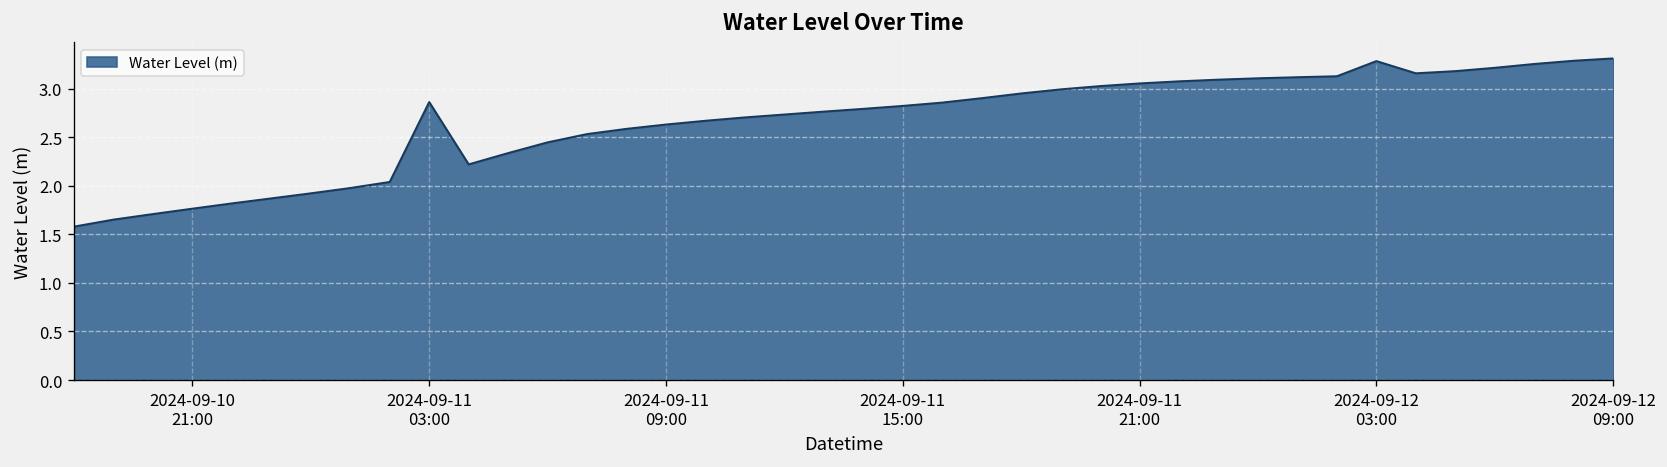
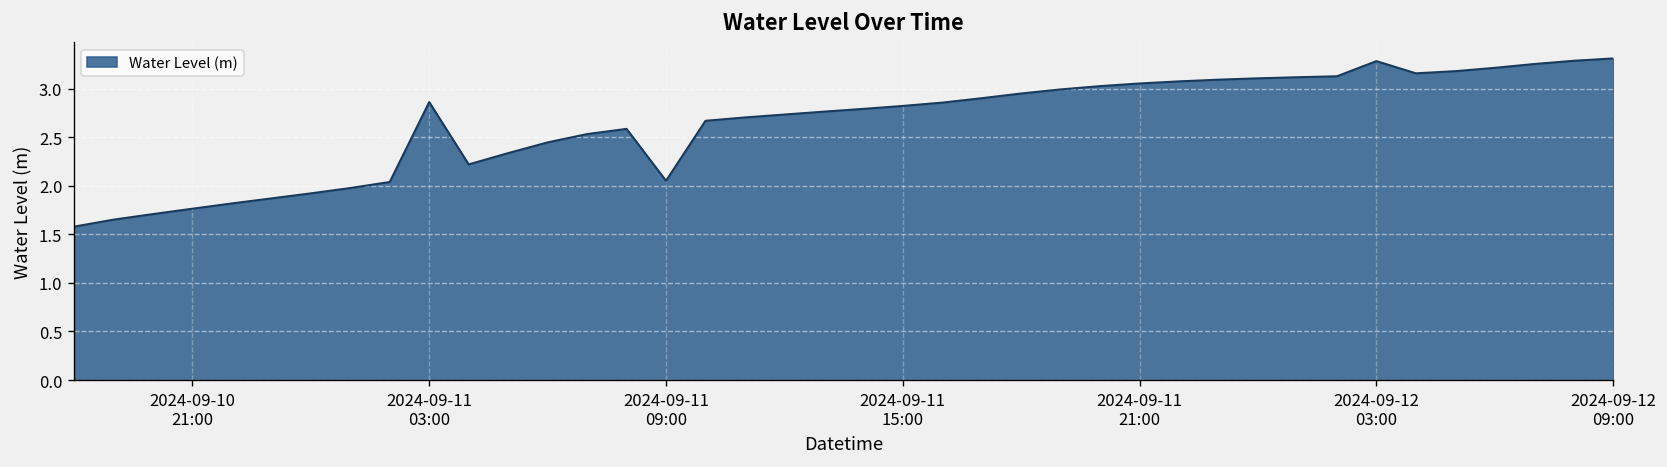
  {
    "2024-09-10 21:00": 1.8,
    "2024-09-11 03:00": 2.9,
-   "2024-09-11 09:00": 2.6,
+   "2024-09-11 09:00": 2.1,
    "2024-09-11 15:00": 2.8,
    "2024-09-11 21:00": 3.1,
    "2024-09-12 03:00": 3.3,
    "2024-09-12 09:00": 3.3
  }
